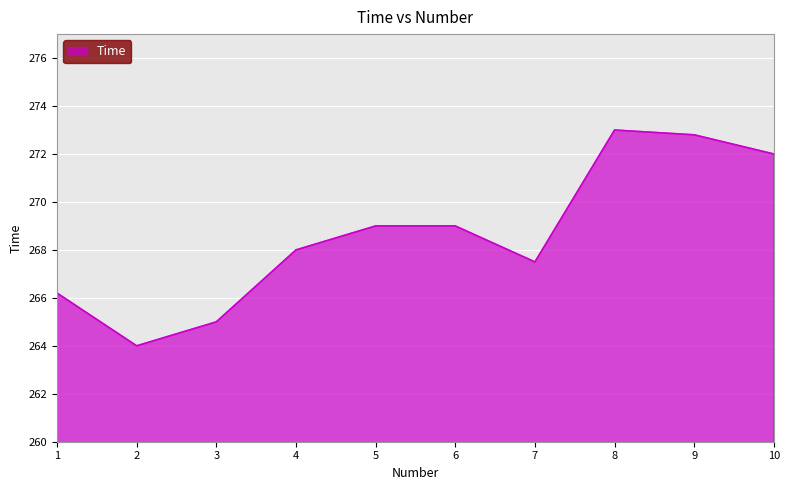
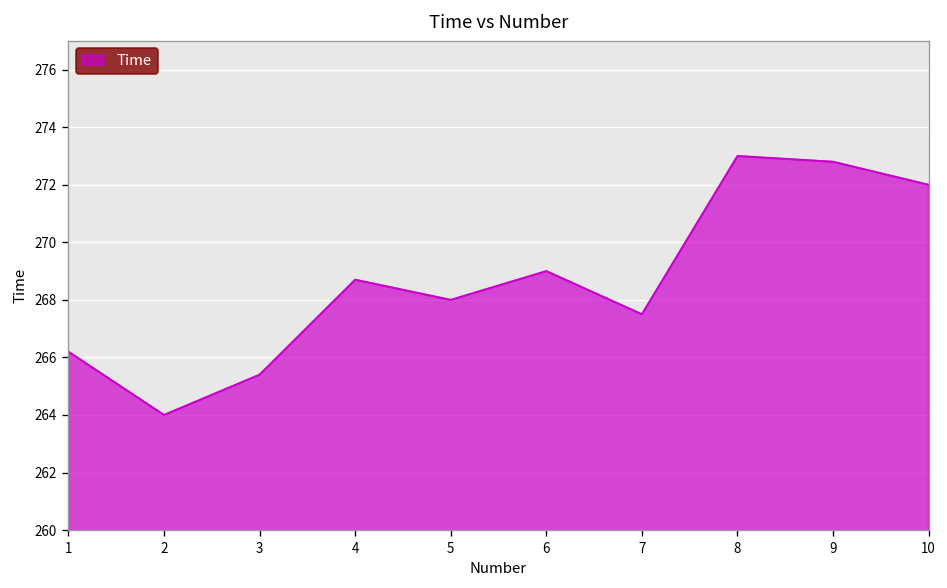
  {
    "1": 266.2,
    "2": 264.0,
-   "3": 265.0,
-   "4": 268.0,
-   "5": 269,
+   "3": 265.4,
+   "4": 268.7,
+   "5": 268,
    "6": 269.0,
    "7": 267.5,
    "8": 273.0,
    "9": 272.8,
    "10": 272.0
  }
